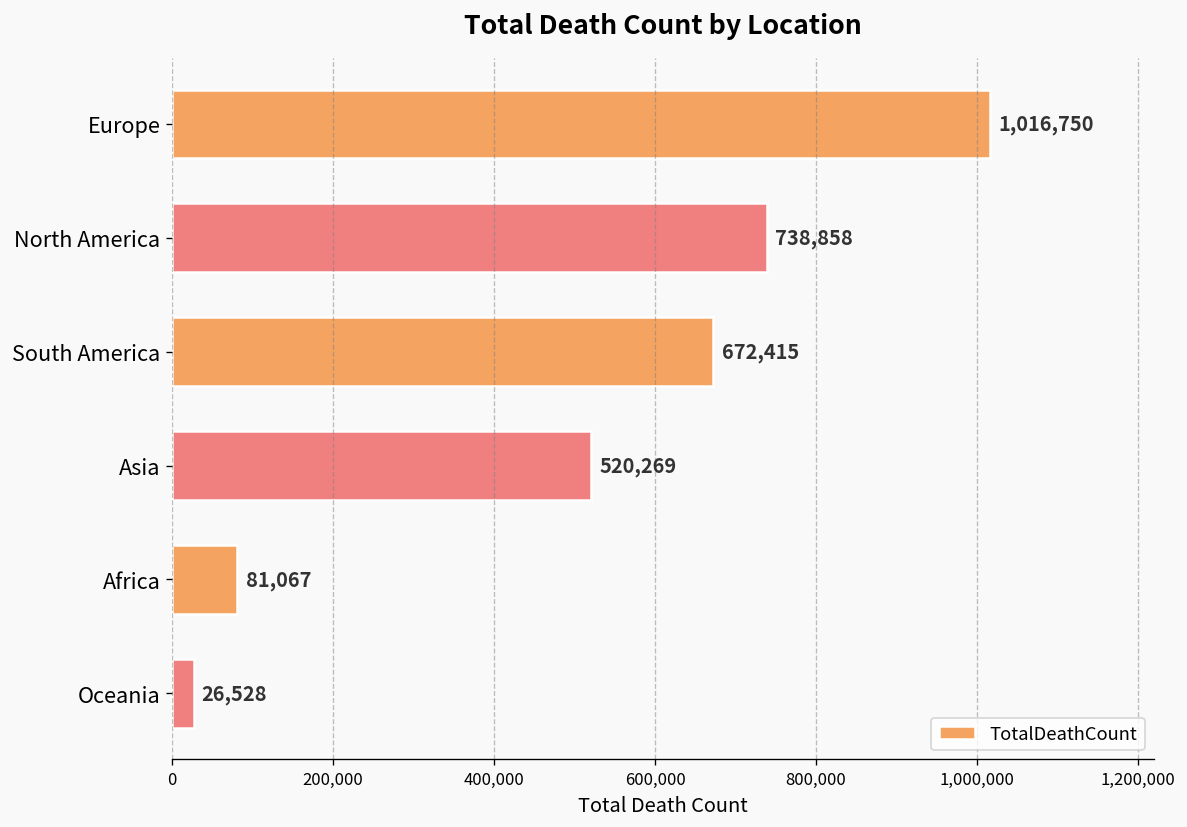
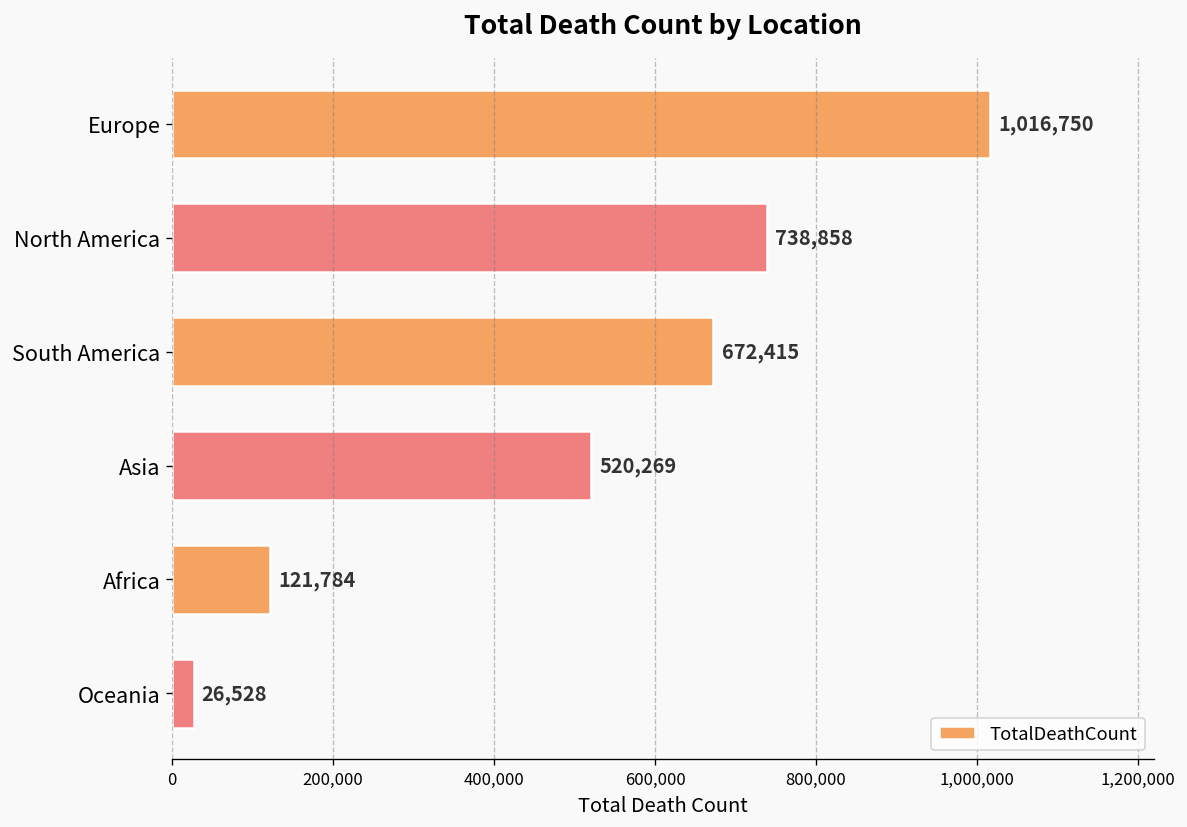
  {
    "Europe": "1,016,750",
    "North America": "738,858",
    "South America": "672,415",
    "Asia": "520,269",
-   "Africa": "81,067",
+   "Africa": "121,784",
    "Oceania": "26,528"
  }
